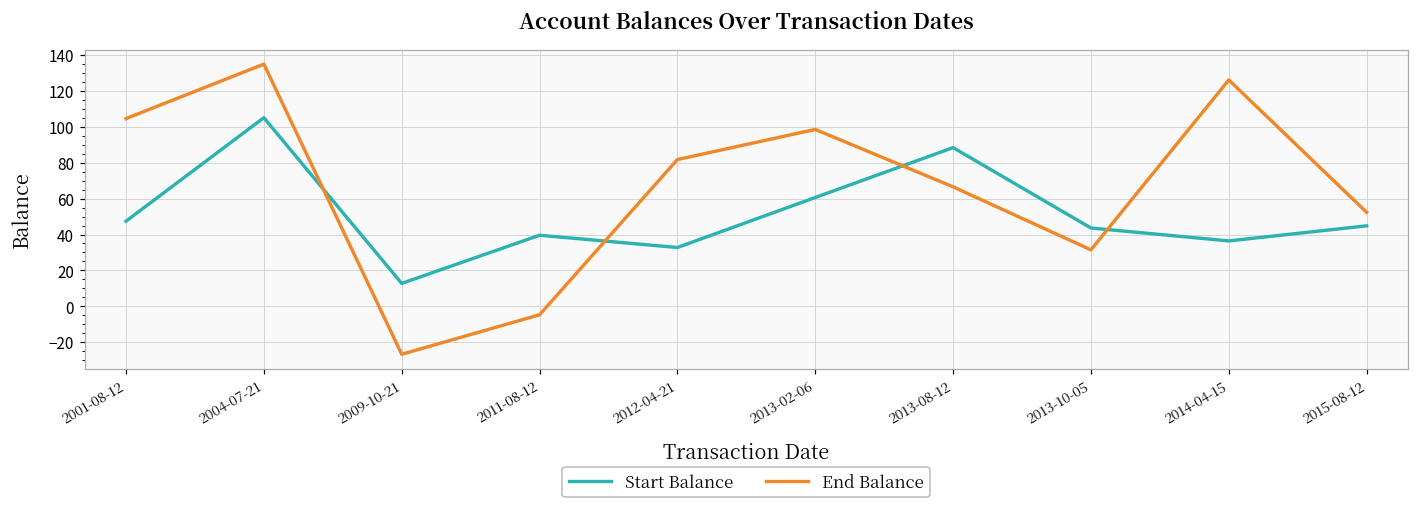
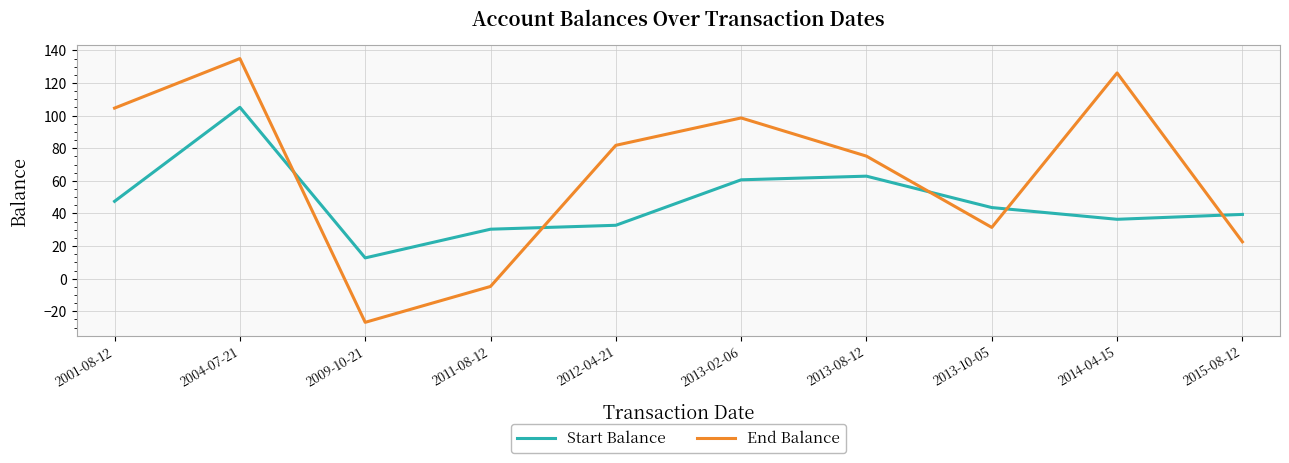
  {
    "Start Balance": {
      "2001-08-12": 47,
      "2004-07-21": 105,
      "2009-10-21": 13,
-     "2011-08-12": 40,
+     "2011-08-12": 30,
      "2012-04-21": 33,
      "2013-02-06": 61,
-     "2013-08-12": 88,
+     "2013-08-12": 63,
      "2013-10-05": 44,
      "2014-04-15": 36,
-     "2015-08-12": 45
+     "2015-08-12": 39
    },
    "End Balance": {
      "2001-08-12": 105,
      "2004-07-21": 135,
      "2009-10-21": -27,
      "2011-08-12": -5,
      "2012-04-21": 82,
      "2013-02-06": 99,
-     "2013-08-12": 67,
+     "2013-08-12": 75,
      "2013-10-05": 31,
      "2014-04-15": 126,
-     "2015-08-12": 52
+     "2015-08-12": 23
    }
  }
